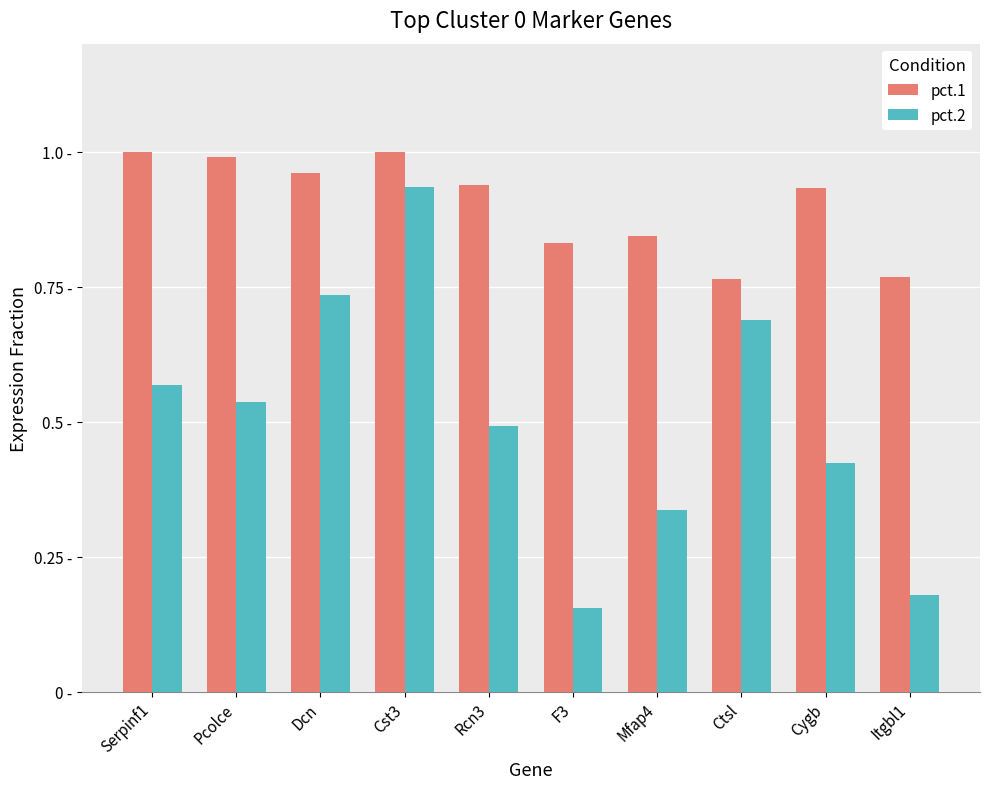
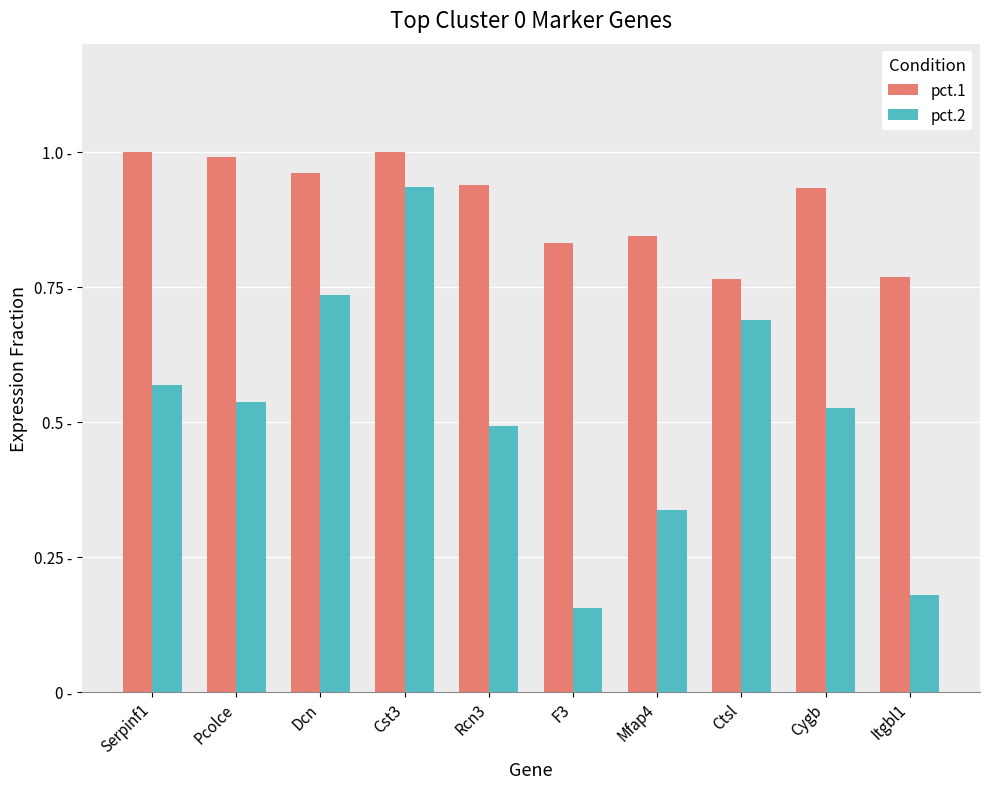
  {
    "pct.1": {
      "Serpinf1": "1.00 -",
      "Pcolce": "0.99 -",
      "Dcn": "0.96 -",
      "Cst3": "1.00 -",
      "Rcn3": "0.94 -",
      "F3": "0.83 -",
      "Mfap4": "0.84 -",
      "Ctsl": "0.76 -",
      "Cygb": "0.93 -",
      "Itgbl1": "0.77 -"
    },
    "pct.2": {
      "Serpinf1": "0.57 -",
      "Pcolce": "0.54 -",
      "Dcn": "0.74 -",
      "Cst3": "0.93 -",
      "Rcn3": "0.49 -",
      "F3": "0.16 -",
      "Mfap4": "0.34 -",
      "Ctsl": "0.69 -",
-     "Cygb": "0.42 -",
+     "Cygb": "0.53 -",
      "Itgbl1": "0.18 -"
    }
  }
